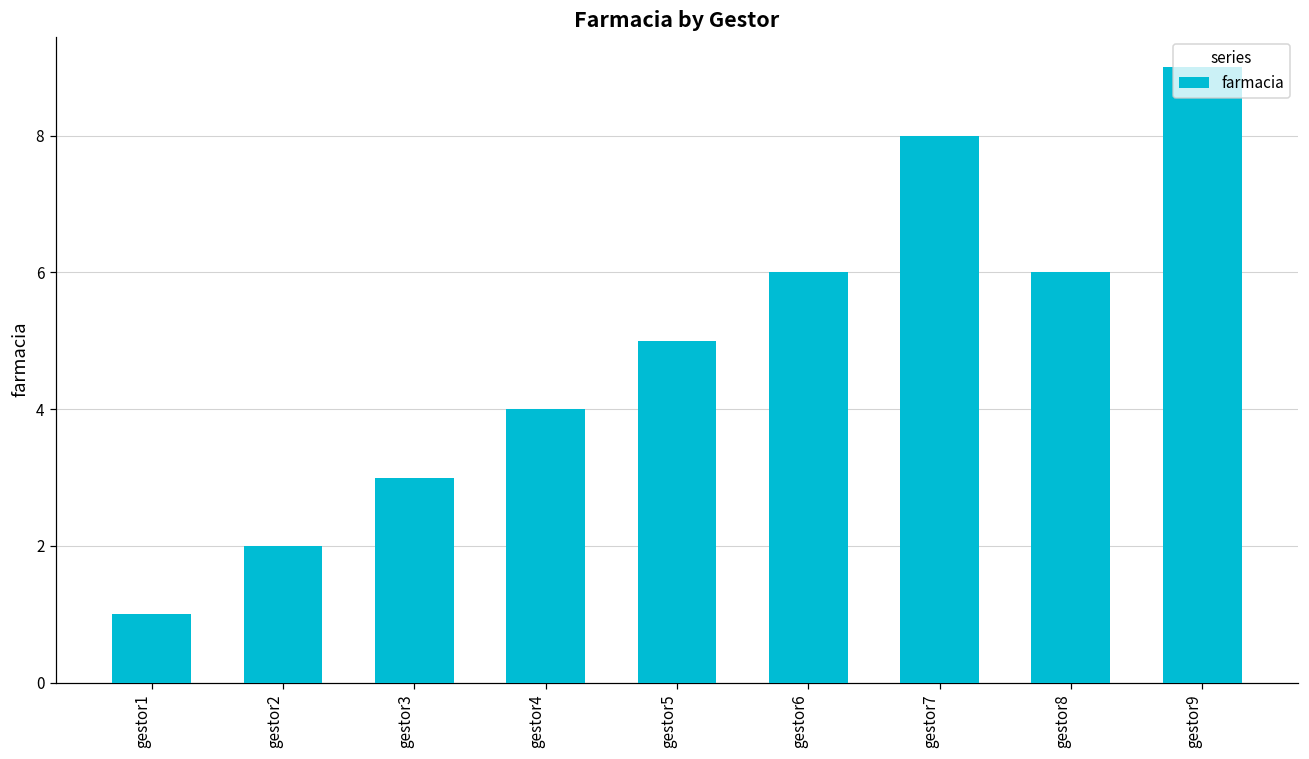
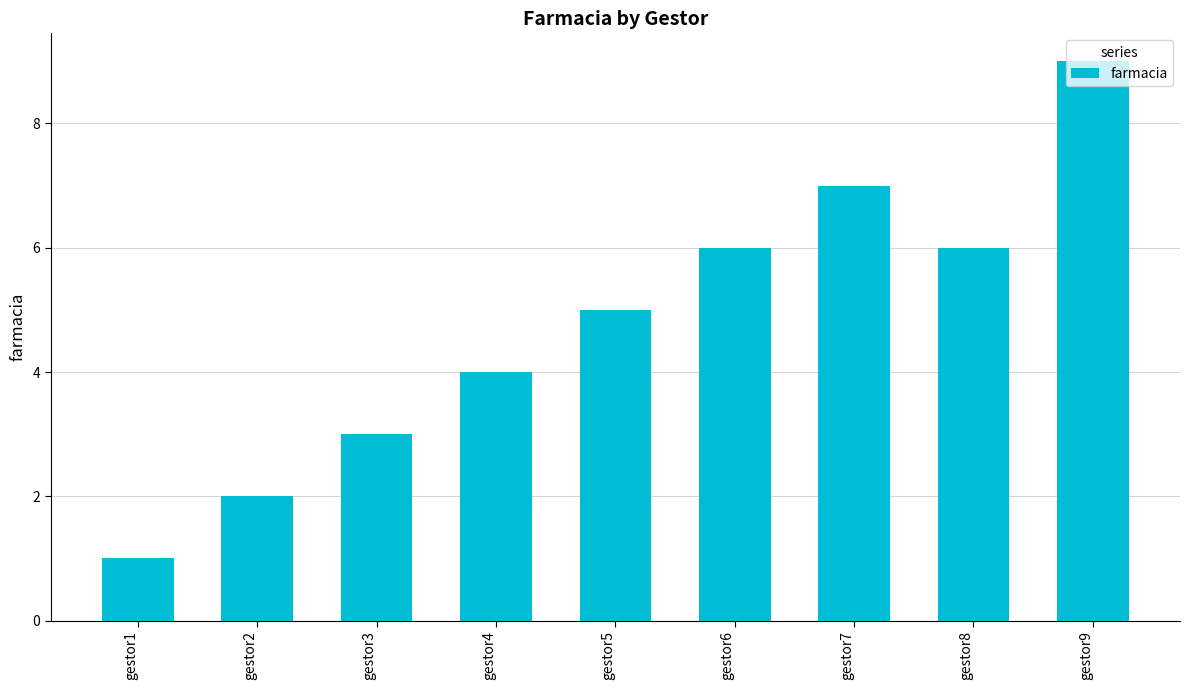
  {
    "gestor1": 1,
    "gestor2": 2,
    "gestor3": 3,
    "gestor4": 4,
    "gestor5": 5,
    "gestor6": 6,
-   "gestor7": 8,
+   "gestor7": 7,
    "gestor8": 6
  }
